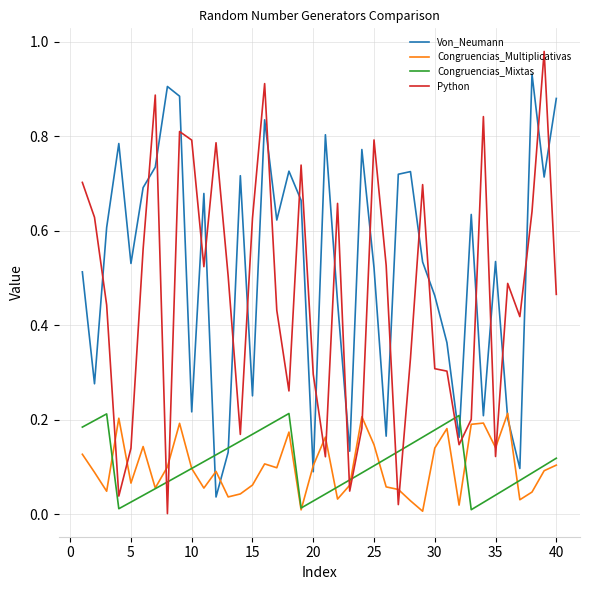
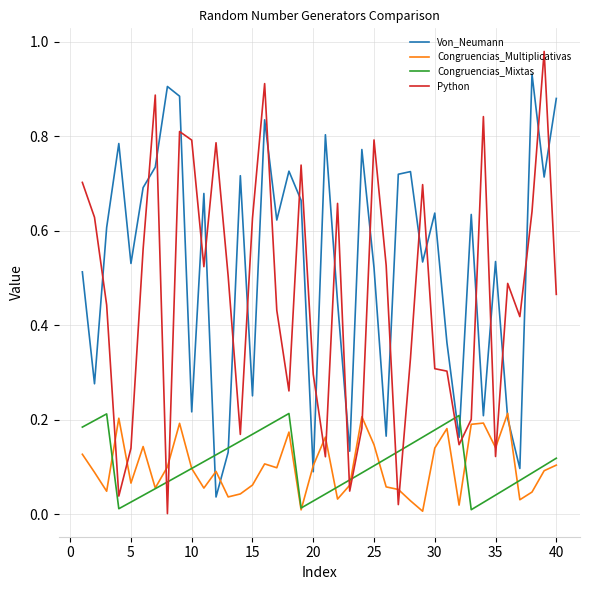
  {
    "Von_Neumann": {
      "5": 0.53,
      "10": 0.22,
      "15": 0.25,
      "20": 0.09,
      "25": 0.52,
-     "30": 0.46,
+     "30": 0.64,
      "35": 0.53,
      "40": 0.88
    },
    "Congruencias_Multiplicativas": {
      "5": 0.07,
      "15": 0.06,
      "20": 0.10,
      "25": 0.15,
      "30": 0.14,
      "35": 0.14,
      "40": 0.10
    },
    "Congruencias_Mixtas": {
      "5": 0.03,
      "15": 0.17,
      "20": 0.03,
      "25": 0.10,
      "30": 0.18,
      "35": 0.04,
      "40": 0.12
    },
    "Python": {
      "5": 0.14,
      "10": 0.79,
      "15": 0.63,
      "20": 0.30,
      "25": 0.79,
      "30": 0.31,
      "35": 0.12,
      "40": 0.47
    }
  }
